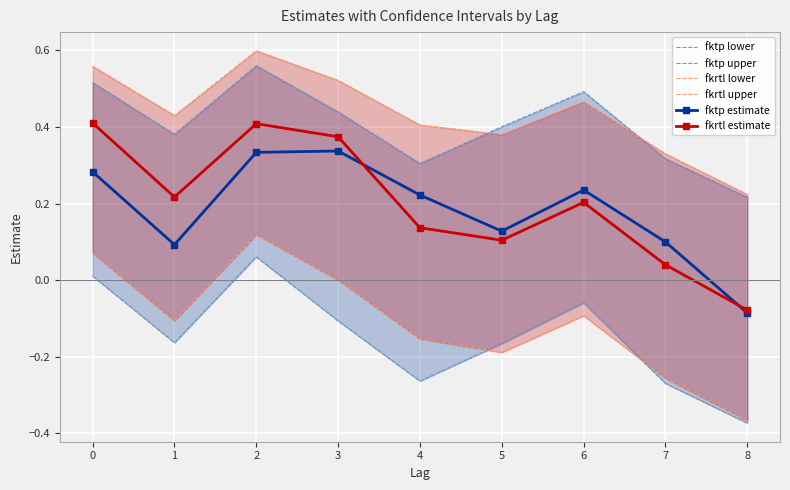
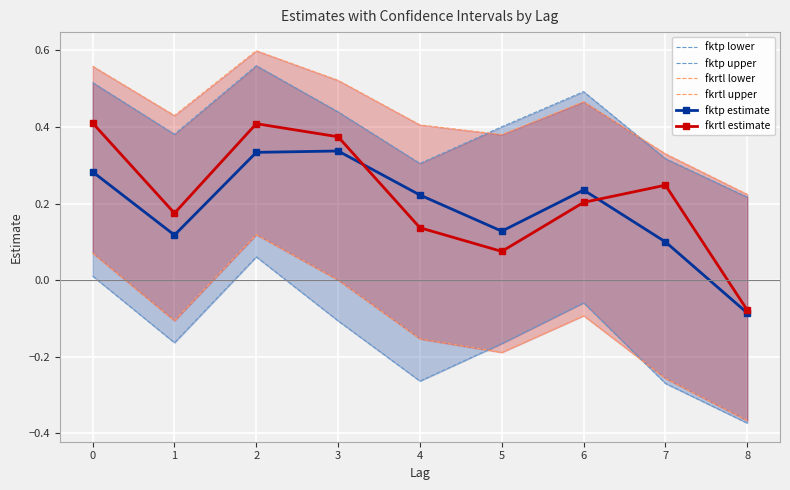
  {
    "fktp estimate": {
      "0": 0.28,
-     "1": 0.09,
+     "1": 0.12,
      "2": 0.33,
      "3": 0.34,
      "4": 0.22,
      "5": 0.13,
      "6": 0.24,
      "7": 0.10,
      "8": -0.09
    },
    "fkrtl estimate": {
      "0": 0.41,
-     "1": 0.22,
+     "1": 0.17,
      "2": 0.41,
      "3": 0.37,
      "4": 0.14,
-     "5": 0.10,
+     "5": 0.08,
      "6": 0.20,
-     "7": 0.04,
+     "7": 0.25,
      "8": -0.08
    }
  }
